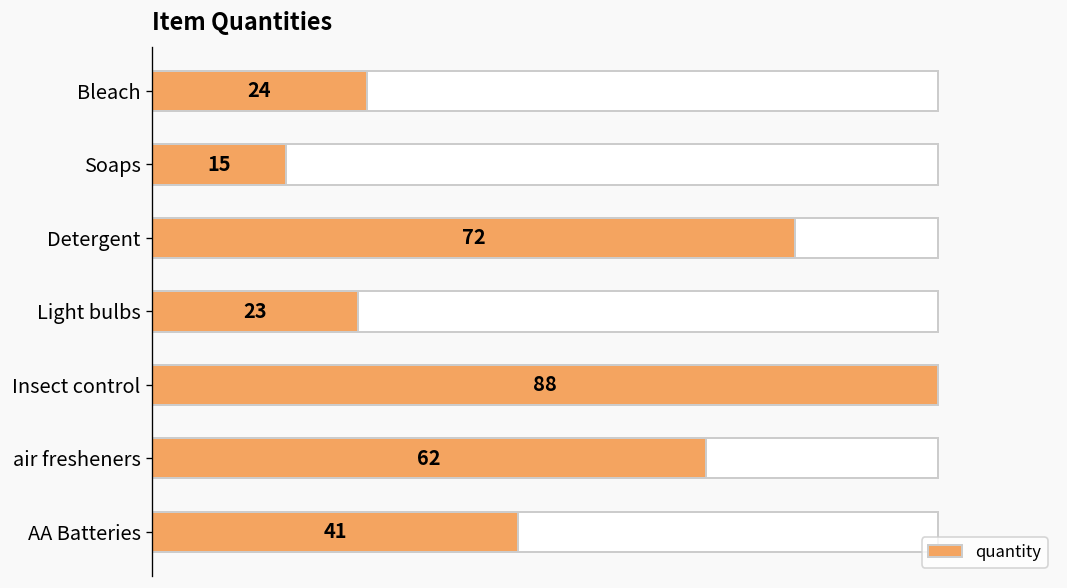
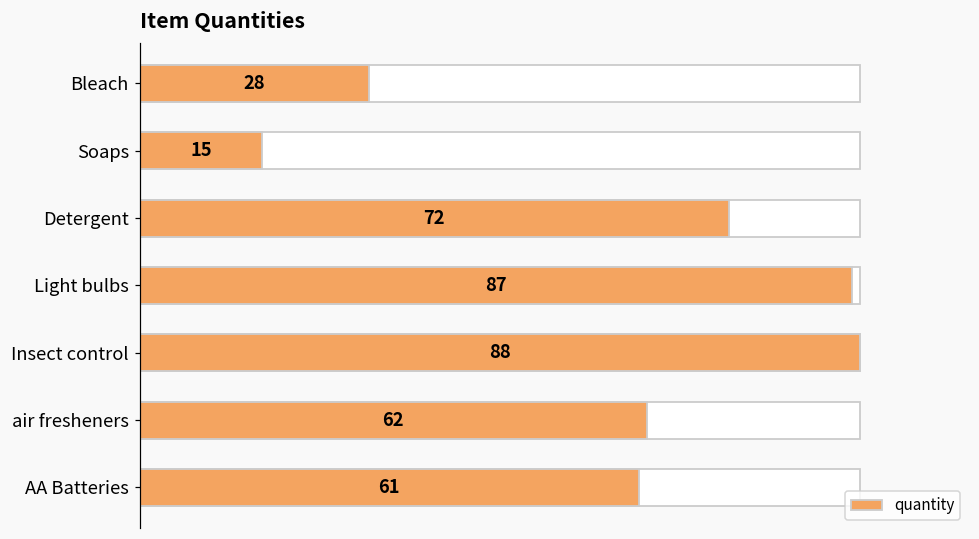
  {
    "quantity": {
-     "Bleach": 24,
-     "Light bulbs": 23,
+     "Bleach": 28,
+     "Light bulbs": 87,
      "Insect control": 88,
-     "AA Batteries": 41
+     "AA Batteries": 61
    }
  }
